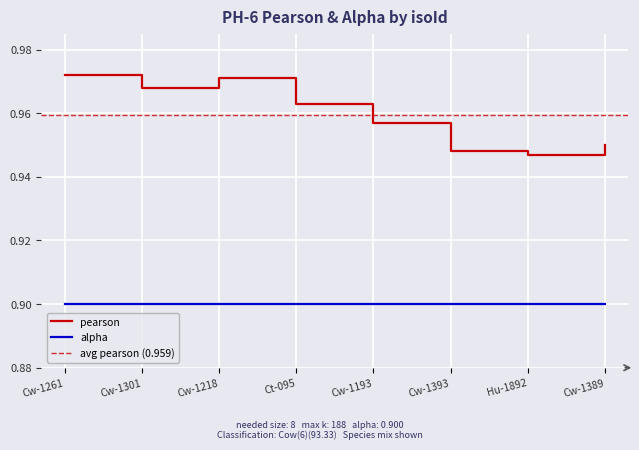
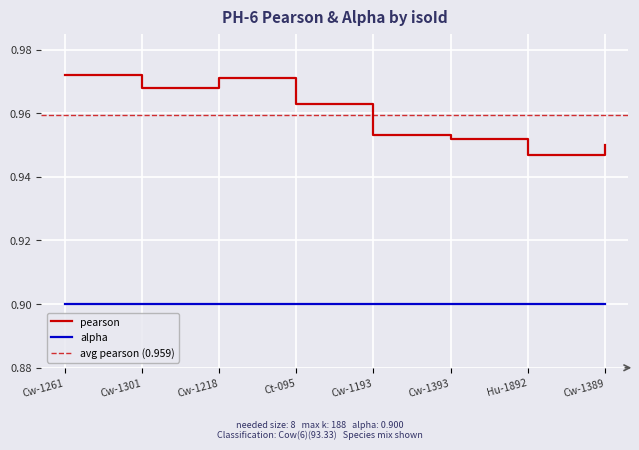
  {
    "pearson": {
      "Cw-1261": 0.972,
      "Cw-1301": 0.968,
      "Cw-1218": 0.971,
      "Ct-095": 0.963,
-     "Cw-1193": 0.957,
-     "Cw-1393": 0.948,
+     "Cw-1193": 0.953,
+     "Cw-1393": 0.952,
      "Hu-1892": 0.947,
      "Cw-1389": 0.950
    },
    "alpha": {
      "Cw-1261": 0.900,
      "Cw-1301": 0.900,
      "Cw-1218": 0.900,
      "Ct-095": 0.900,
      "Cw-1193": 0.900,
      "Cw-1393": 0.900,
      "Hu-1892": 0.900,
      "Cw-1389": 0.900
    }
  }
